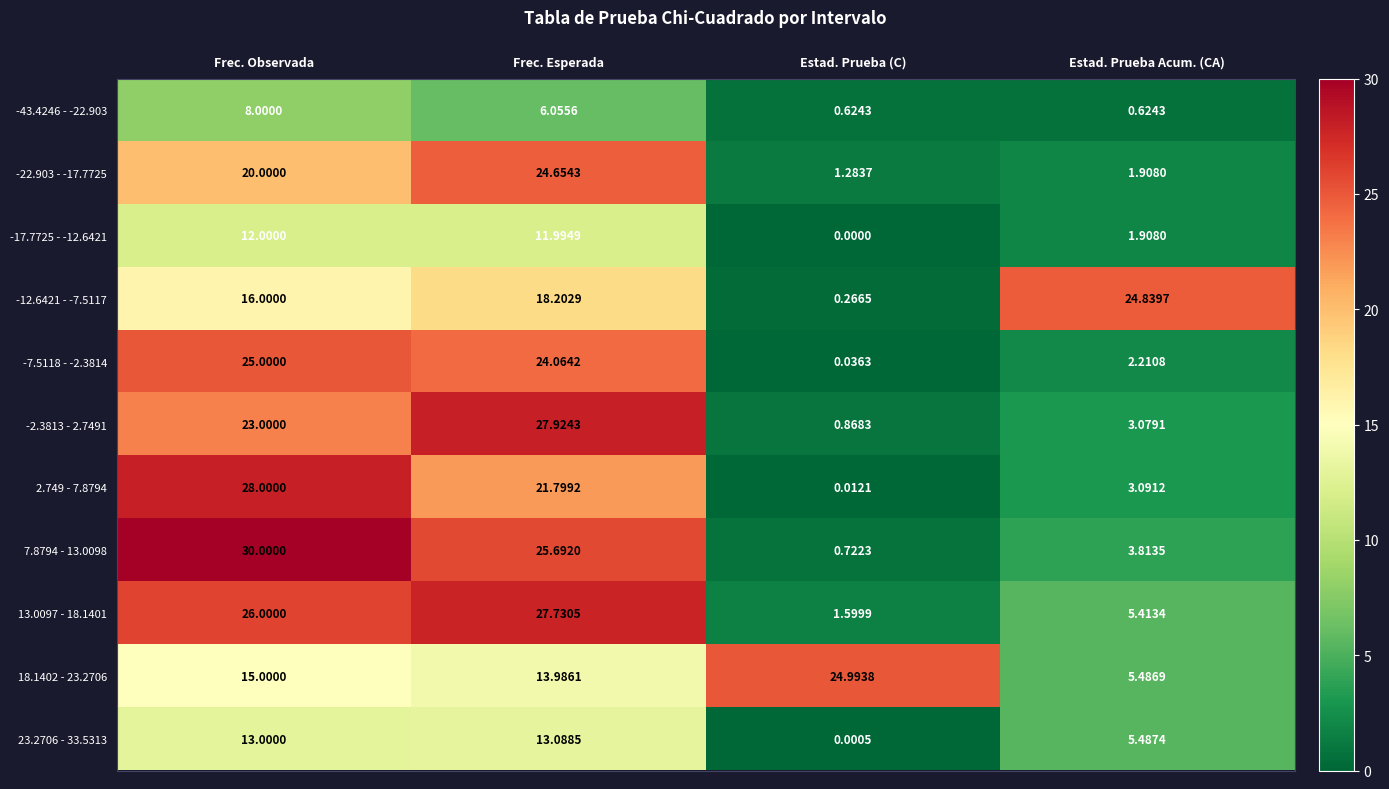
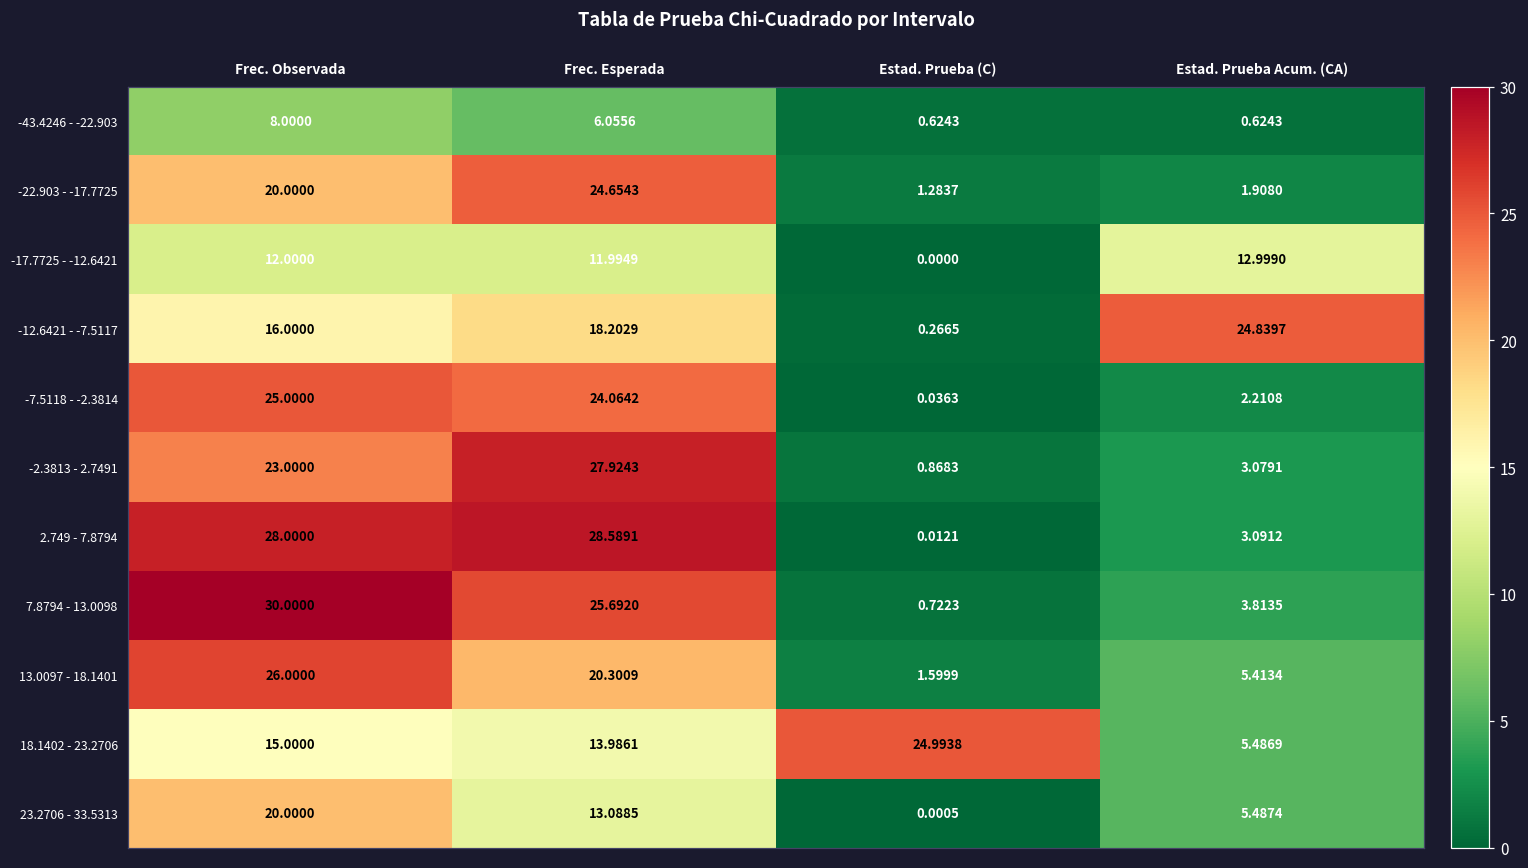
  {
    "-43.4246 - -22.903": {
      "Frec. Observada": 8.0000,
      "Frec. Esperada": 6.0556,
      "Estad. Prueba (C)": 0.6243,
      "Estad. Prueba Acum. (CA)": 0.6243
    },
    "-22.903 - -17.7725": {
      "Frec. Observada": 20.0000,
      "Frec. Esperada": 24.6543,
      "Estad. Prueba (C)": 1.2837,
      "Estad. Prueba Acum. (CA)": 1.9080
    },
    "-17.7725 - -12.6421": {
      "Frec. Observada": 12.0000,
      "Frec. Esperada": 11.9949,
      "Estad. Prueba (C)": 0.0000,
-     "Estad. Prueba Acum. (CA)": 1.9080
+     "Estad. Prueba Acum. (CA)": 12.9990
    },
    "-12.6421 - -7.5117": {
      "Frec. Observada": 16.0000,
      "Frec. Esperada": 18.2029,
      "Estad. Prueba (C)": 0.2665,
      "Estad. Prueba Acum. (CA)": 24.8397
    },
    "-7.5118 - -2.3814": {
      "Frec. Observada": 25.0000,
      "Frec. Esperada": 24.0642,
      "Estad. Prueba (C)": 0.0363,
      "Estad. Prueba Acum. (CA)": 2.2108
    },
    "-2.3813 - 2.7491": {
      "Frec. Observada": 23.0000,
      "Frec. Esperada": 27.9243,
      "Estad. Prueba (C)": 0.8683,
      "Estad. Prueba Acum. (CA)": 3.0791
    },
    "2.749 - 7.8794": {
      "Frec. Observada": 28.0000,
-     "Frec. Esperada": 21.7992,
+     "Frec. Esperada": 28.5891,
      "Estad. Prueba (C)": 0.0121,
      "Estad. Prueba Acum. (CA)": 3.0912
    },
    "7.8794 - 13.0098": {
      "Frec. Observada": 30.0000,
      "Frec. Esperada": 25.6920,
      "Estad. Prueba (C)": 0.7223,
      "Estad. Prueba Acum. (CA)": 3.8135
    },
    "13.0097 - 18.1401": {
      "Frec. Observada": 26.0000,
-     "Frec. Esperada": 27.7305,
+     "Frec. Esperada": 20.3009,
      "Estad. Prueba (C)": 1.5999,
      "Estad. Prueba Acum. (CA)": 5.4134
    },
    "18.1402 - 23.2706": {
      "Frec. Observada": 15.0000,
      "Frec. Esperada": 13.9861,
      "Estad. Prueba (C)": 24.9938,
      "Estad. Prueba Acum. (CA)": 5.4869
    },
    "23.2706 - 33.5313": {
-     "Frec. Observada": 13.0000,
+     "Frec. Observada": 20.0000,
      "Frec. Esperada": 13.0885,
      "Estad. Prueba (C)": 0.0005,
      "Estad. Prueba Acum. (CA)": 5.4874
    }
  }
